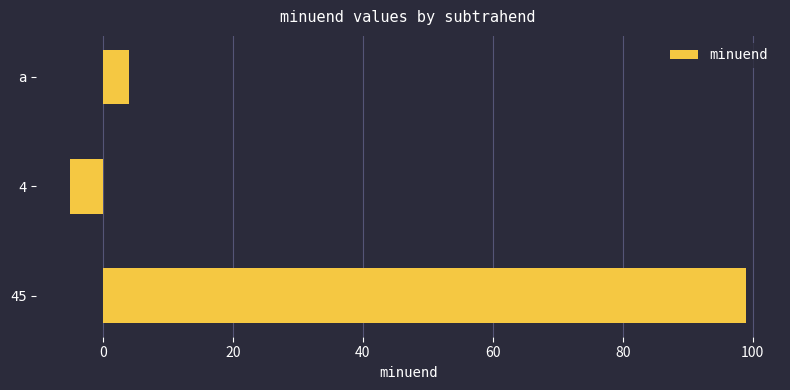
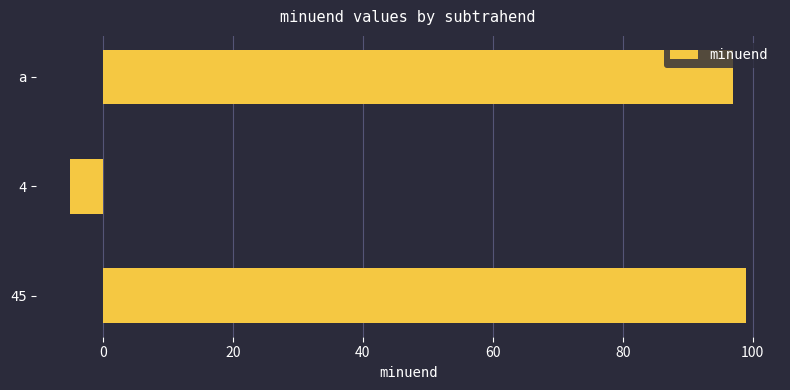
  {
-   "a": 4,
+   "a": 97,
    "4": -5,
    "45": 99
  }
